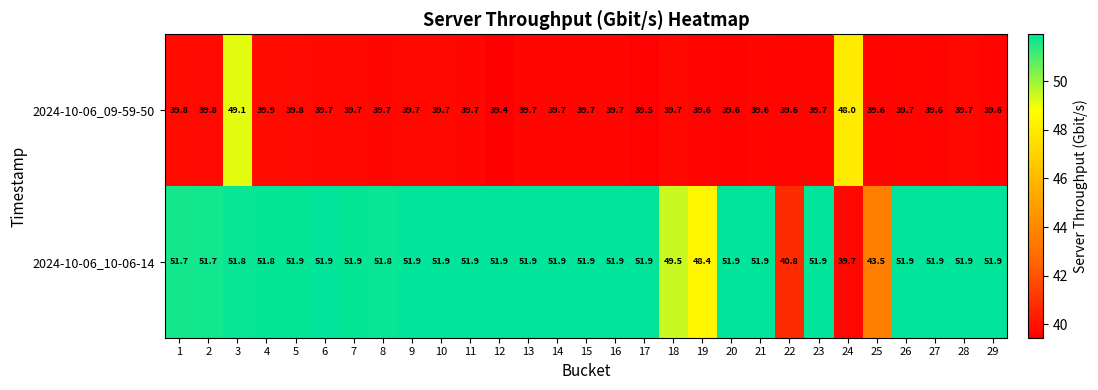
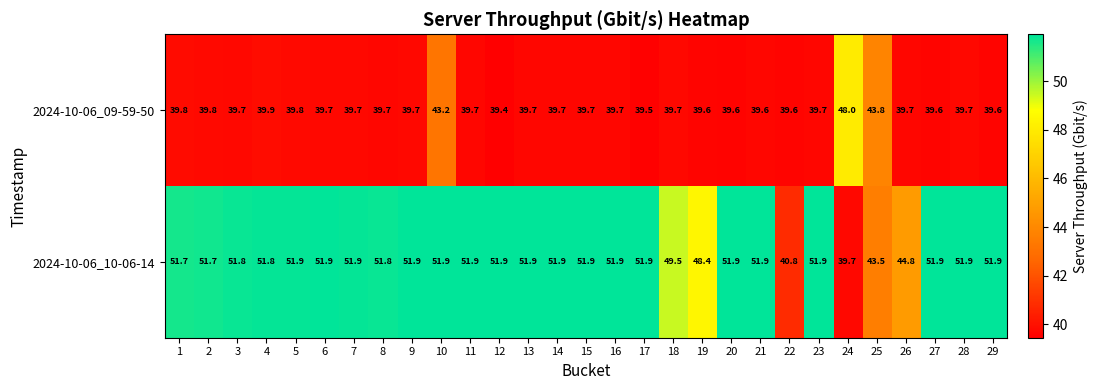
  {
    "2024-10-06_09-59-50": {
      "1": 39.8,
      "2": 39.8,
-     "3": 49.1,
+     "3": 39.7,
      "4": 39.9,
      "5": 39.8,
      "6": 39.7,
      "7": 39.7,
      "8": 39.7,
      "9": 39.7,
-     "10": 39.7,
+     "10": 43.2,
      "11": 39.7,
      "12": 39.4,
      "13": 39.7,
      "14": 39.7,
      "15": 39.7,
      "16": 39.7,
      "17": 39.5,
      "18": 39.7,
      "19": 39.6,
      "20": 39.6,
      "21": 39.6,
      "22": 39.6,
      "23": 39.7,
      "24": 48.0,
-     "25": 39.6,
+     "25": 43.8,
      "26": 39.7,
      "27": 39.6,
      "28": 39.7,
      "29": 39.6
    },
    "2024-10-06_10-06-14": {
      "1": 51.7,
      "2": 51.7,
      "3": 51.8,
      "4": 51.8,
      "5": 51.9,
      "6": 51.9,
      "7": 51.9,
      "8": 51.8,
      "9": 51.9,
      "10": 51.9,
      "11": 51.9,
      "12": 51.9,
      "13": 51.9,
      "14": 51.9,
      "15": 51.9,
      "16": 51.9,
      "17": 51.9,
      "18": 49.5,
      "19": 48.4,
      "20": 51.9,
      "21": 51.9,
      "22": 40.8,
      "23": 51.9,
      "24": 39.7,
      "25": 43.5,
-     "26": 51.9,
+     "26": 44.8,
      "27": 51.9,
      "28": 51.9,
      "29": 51.9
    }
  }
